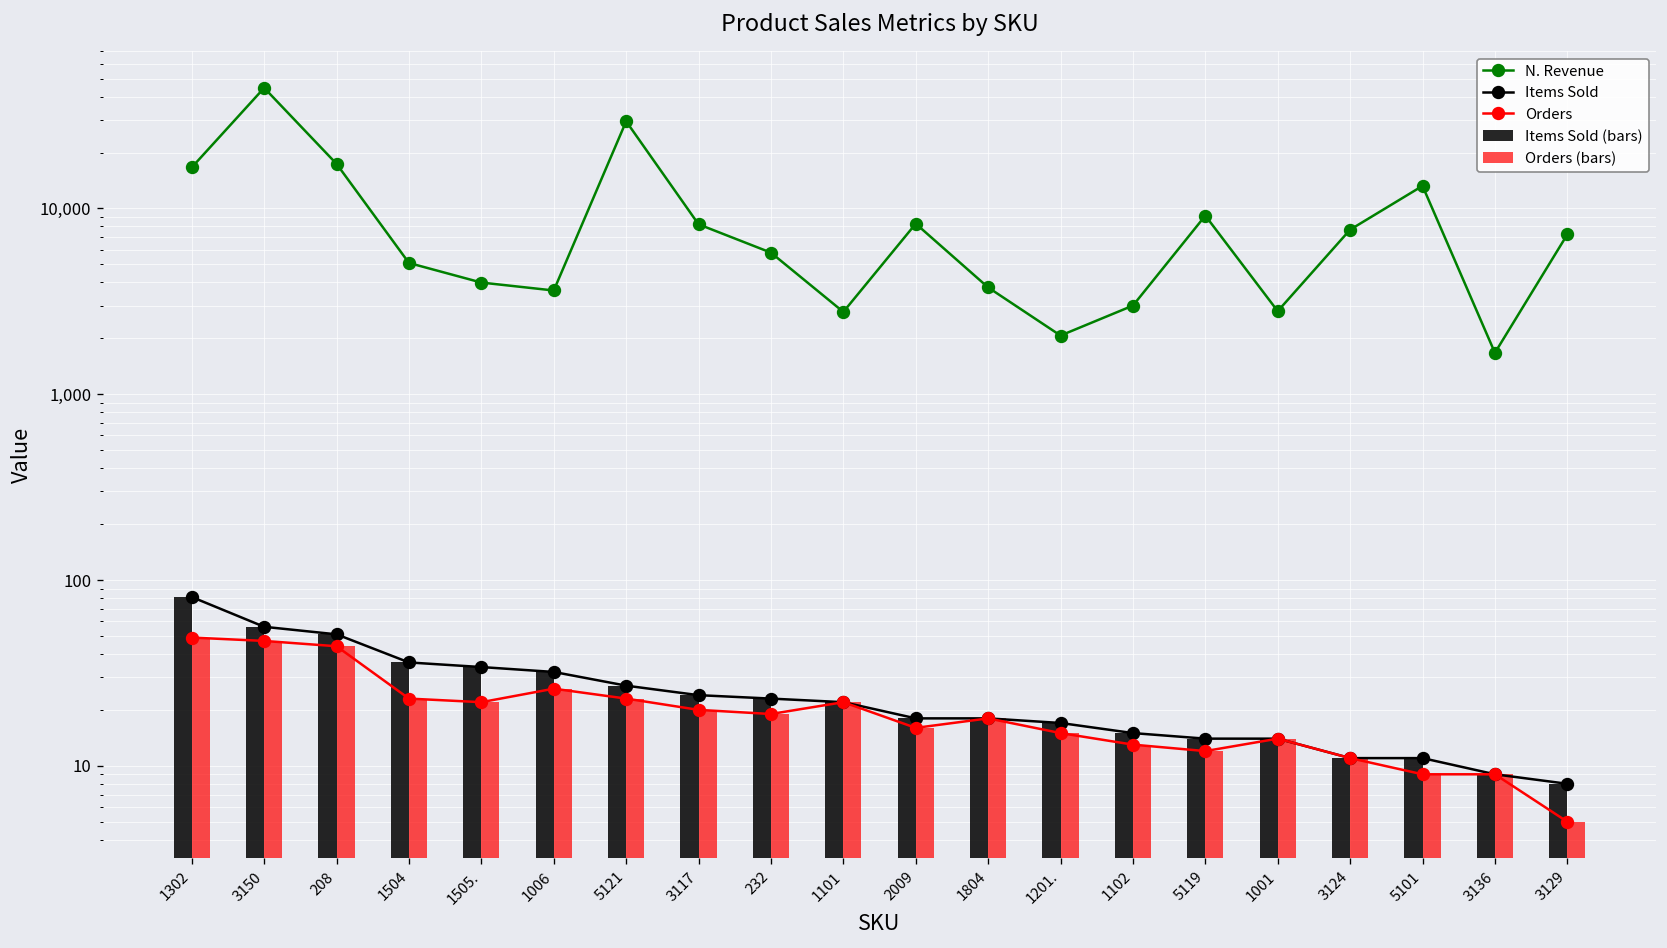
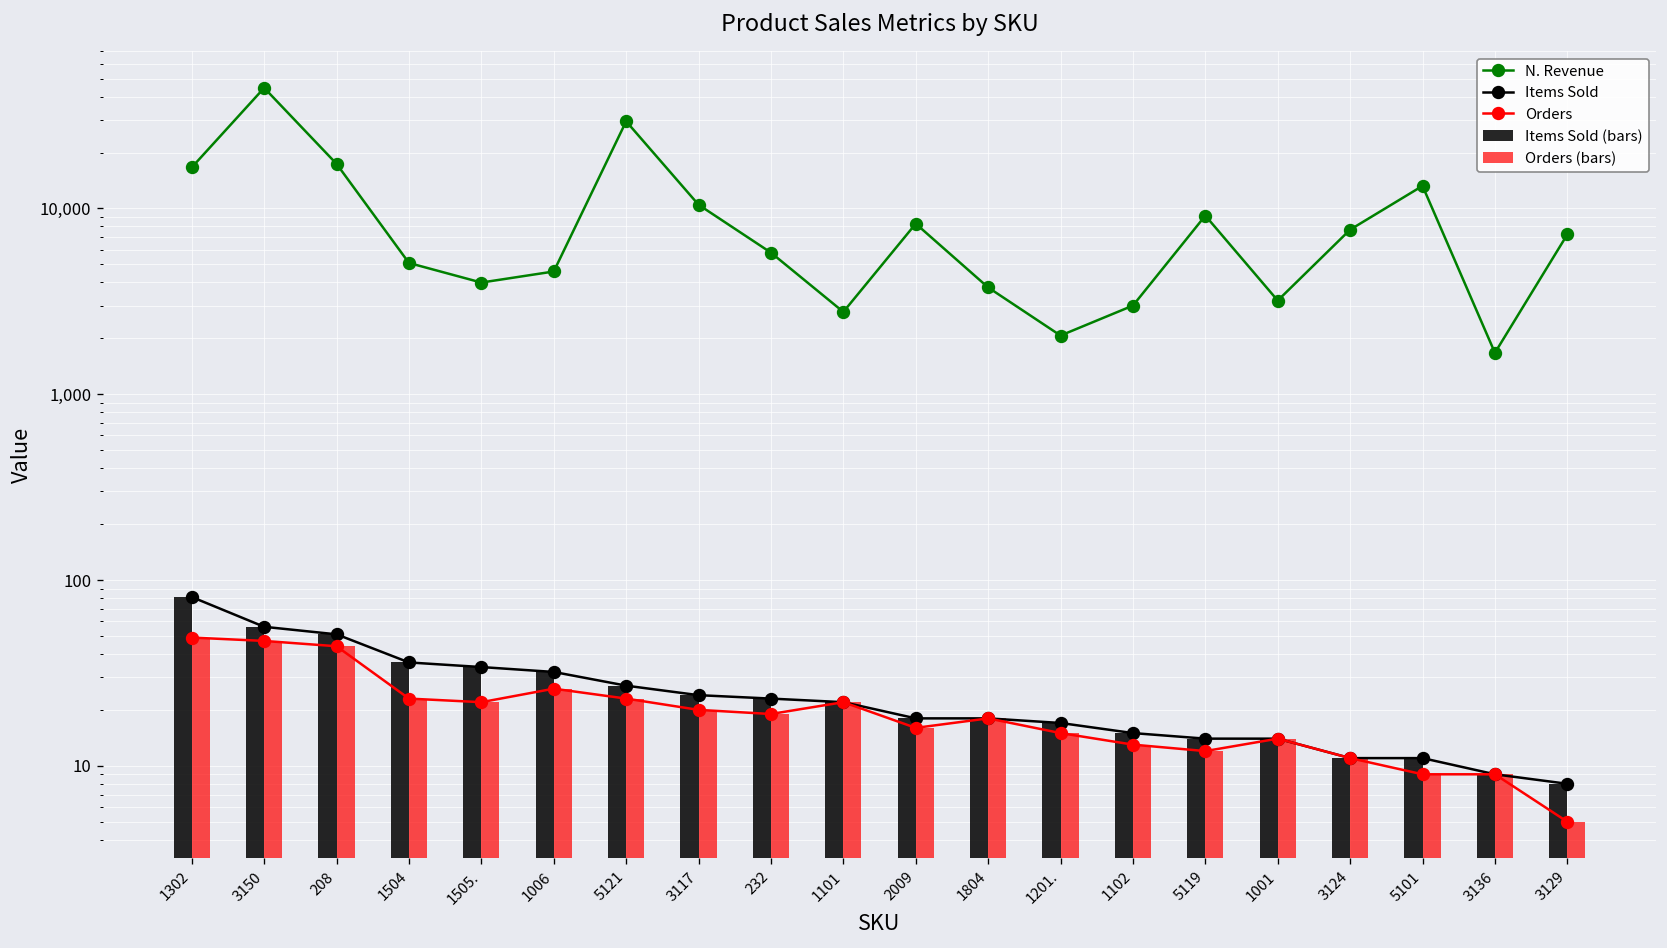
  {
    "N. Revenue": {
      "1302": "17,000",
      "3150": "45,000",
      "208": "17,000",
      "1504": "5,100",
      "1505.": "4,000",
-     "1006": "3,600",
+     "1006": "4,600",
      "5121": "29,000",
-     "3117": "8,000",
+     "3117": "10,000",
      "232": "5,800",
      "1101": "2,800",
      "2009": "8,000",
      "1804": "3,800",
      "1201.": "2,100",
      "1102": "3,000",
      "5119": "9,000",
-     "1001": "2,800",
+     "1001": "3,200",
      "3124": "8,000",
      "5101": "13,000",
      "3136": "1,700",
      "3129": "7,000"
    }
  }
